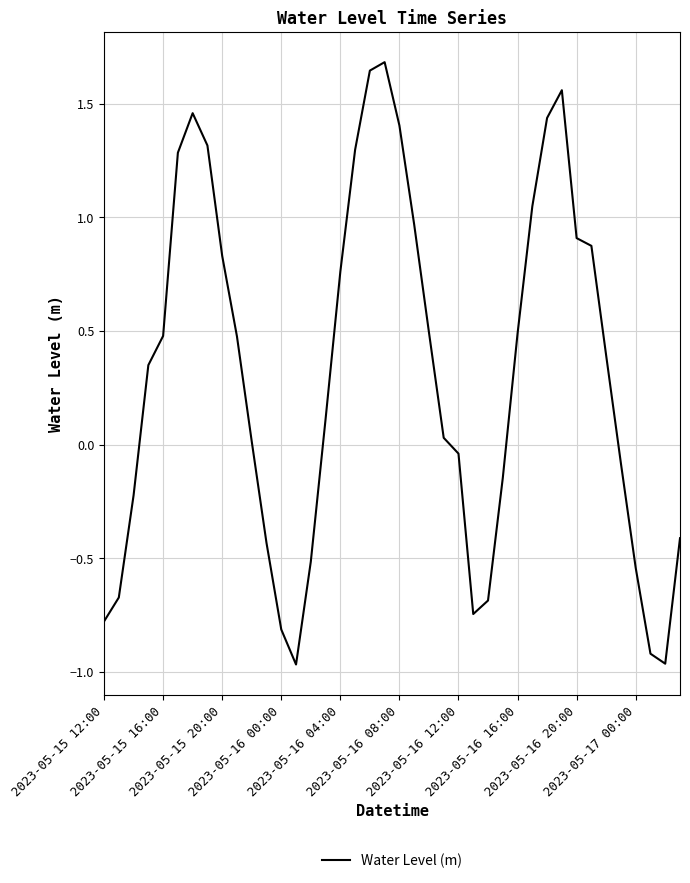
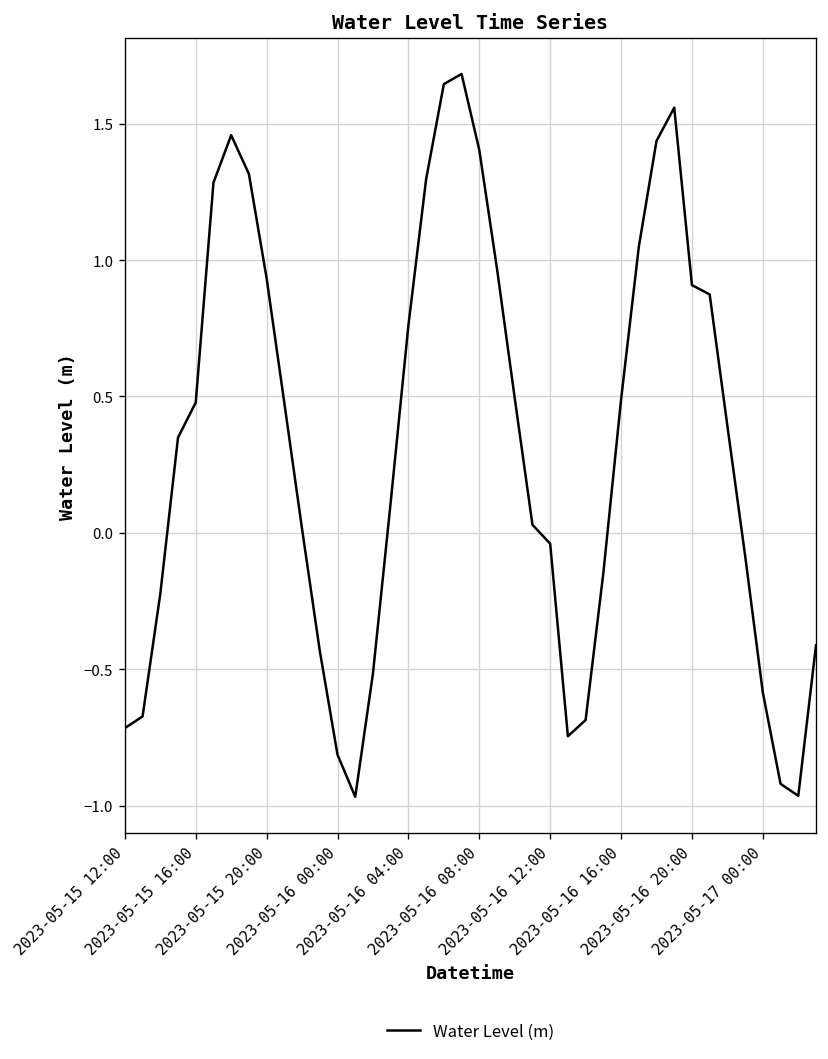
  {
-   "2023-05-15 12:00": -0.78,
+   "2023-05-15 12:00": -0.72,
    "2023-05-15 16:00": 0.48,
-   "2023-05-15 20:00": 0.83,
+   "2023-05-15 20:00": 0.93,
    "2023-05-16 00:00": -0.81,
    "2023-05-16 04:00": 0.76,
    "2023-05-16 08:00": 1.40,
    "2023-05-16 12:00": -0.04,
    "2023-05-16 16:00": 0.49,
    "2023-05-16 20:00": 0.91,
-   "2023-05-17 00:00": -0.54
+   "2023-05-17 00:00": -0.59
  }
